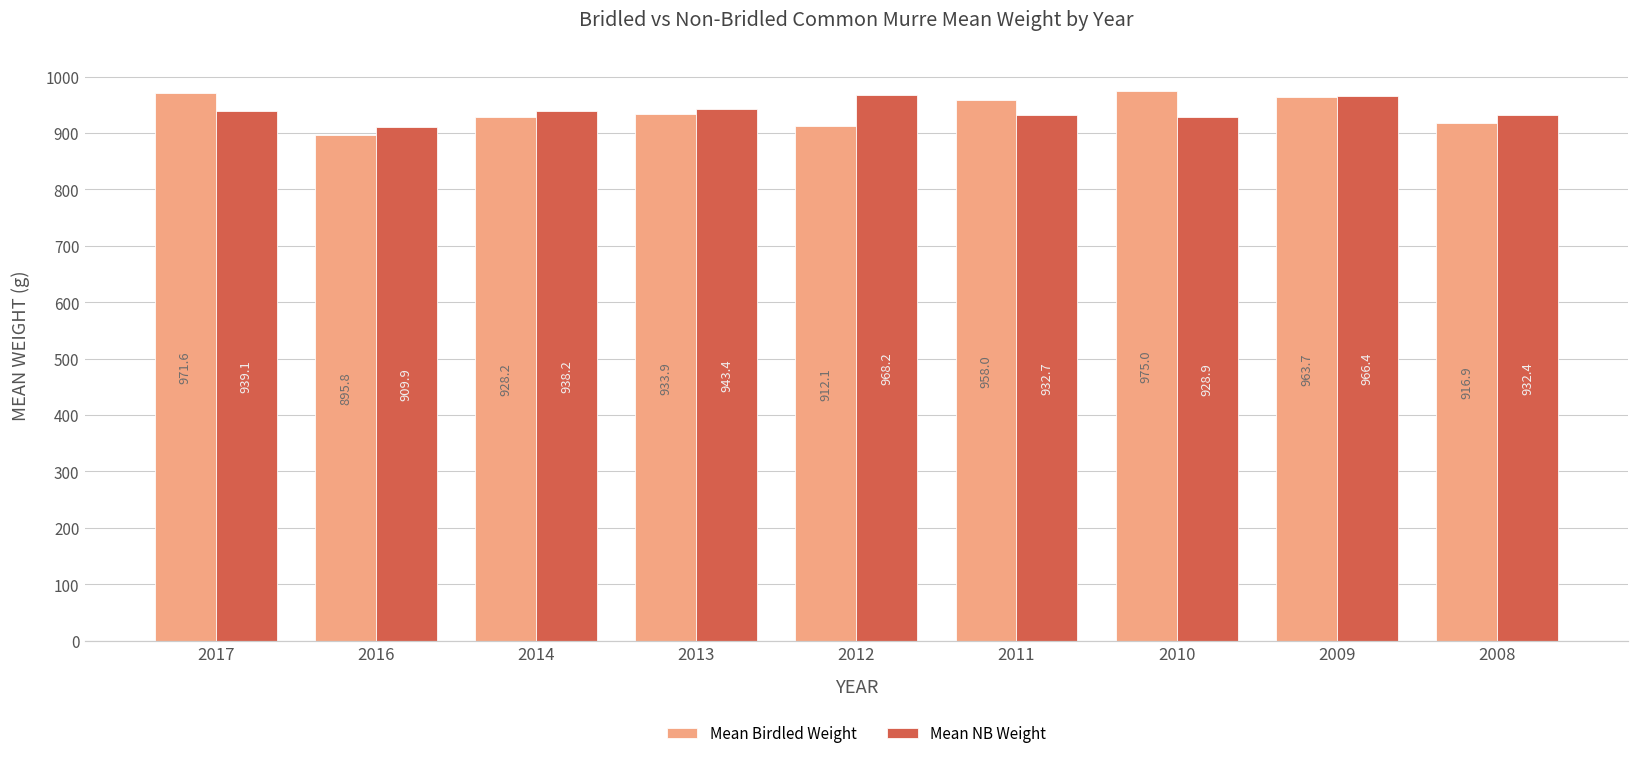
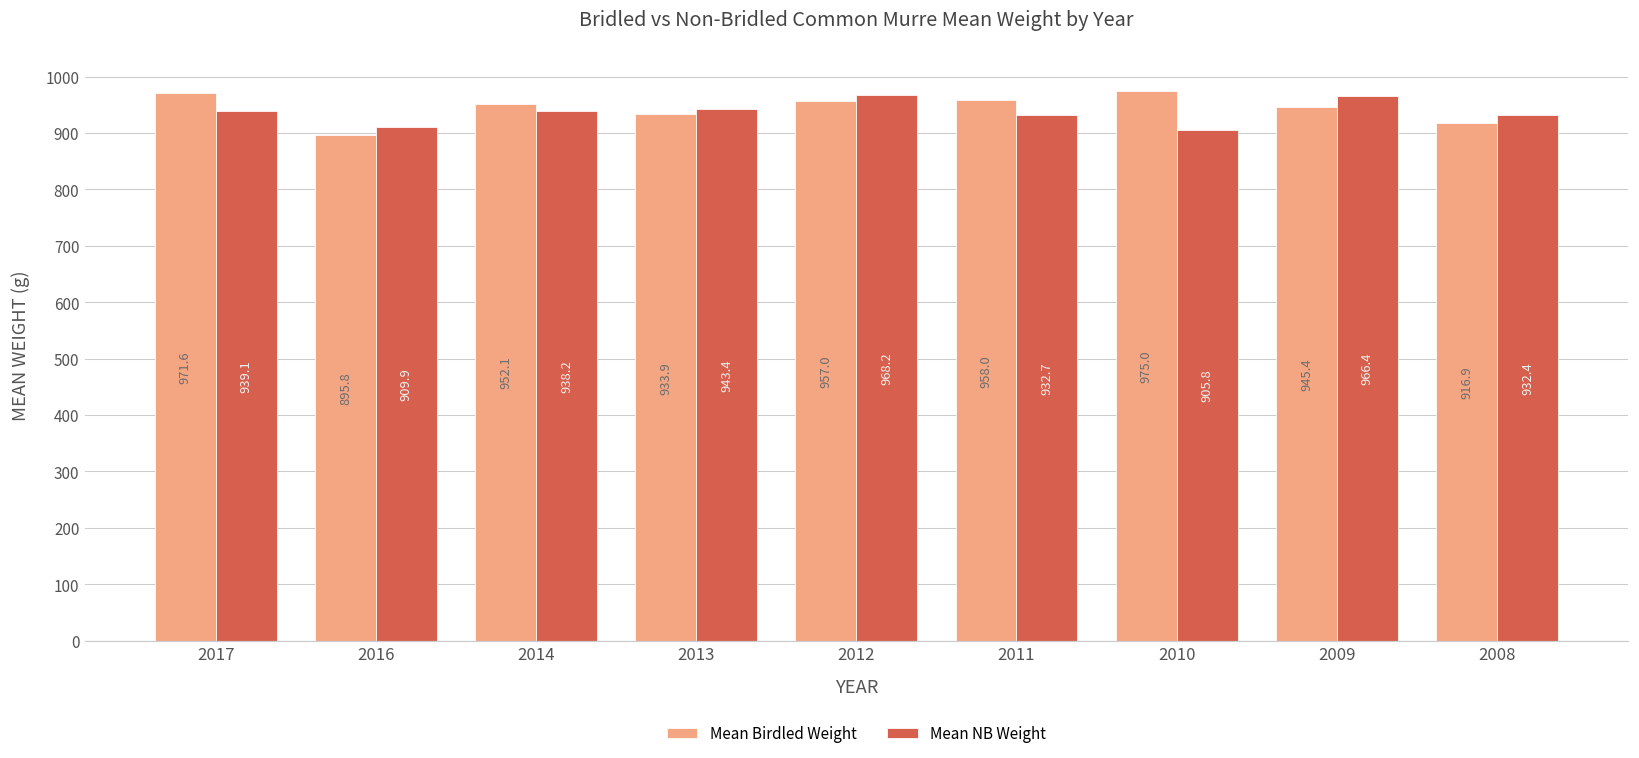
  {
    "Mean Birdled Weight": {
      "2017": 971.6,
      "2016": 895.8,
-     "2014": 928.2,
+     "2014": 952.1,
      "2013": 933.9,
-     "2012": 912.1,
+     "2012": 957.0,
      "2011": 958.0,
      "2010": 975.0,
-     "2009": 963.7,
+     "2009": 945.4,
      "2008": 916.9
    },
    "Mean NB Weight": {
      "2017": 939.1,
      "2016": 909.9,
      "2014": 938.2,
      "2013": 943.4,
      "2012": 968.2,
      "2011": 932.7,
-     "2010": 928.9,
+     "2010": 905.8,
      "2009": 966.4,
      "2008": 932.4
    }
  }
